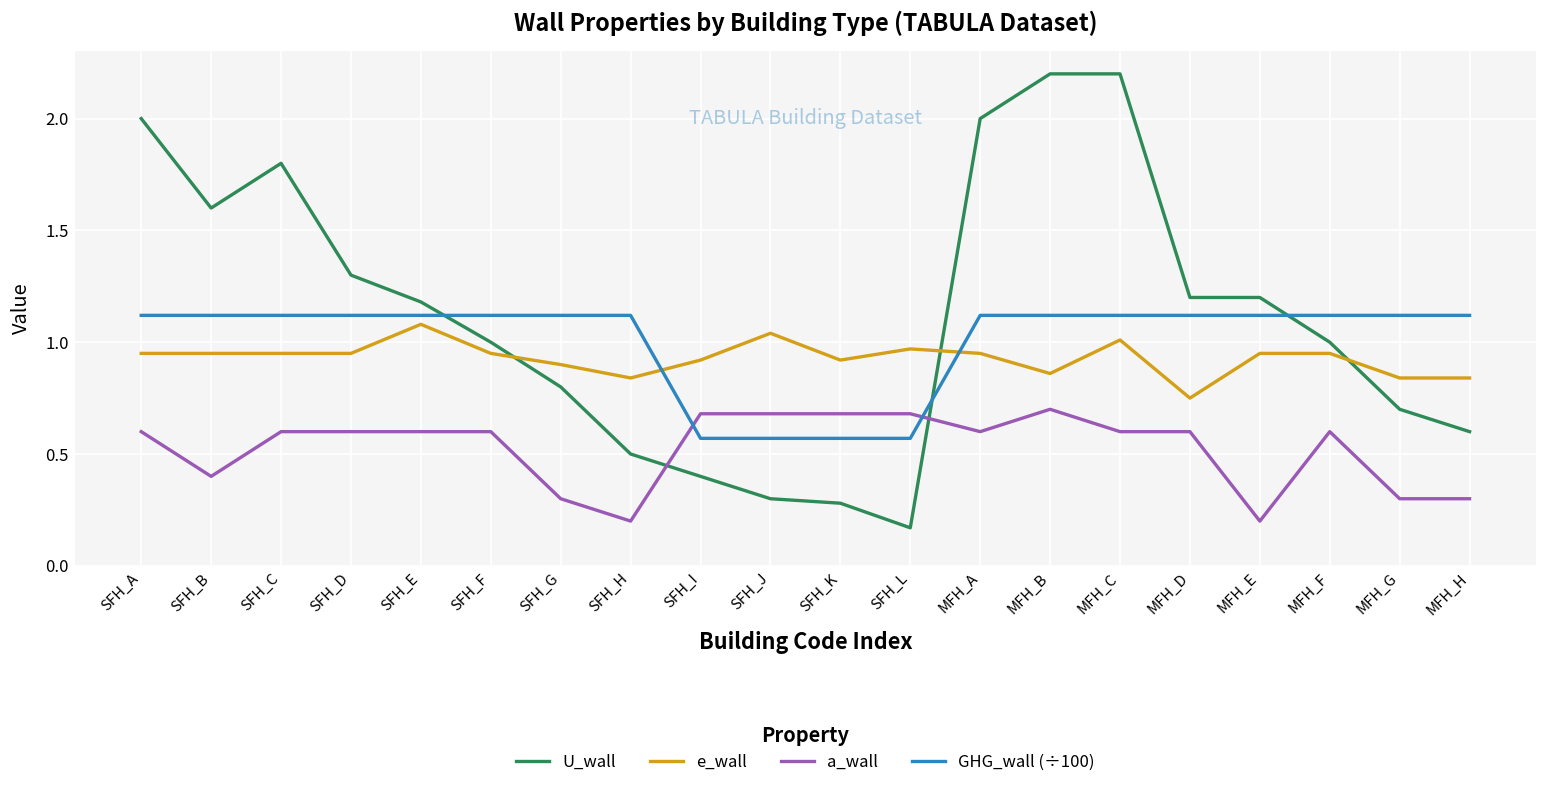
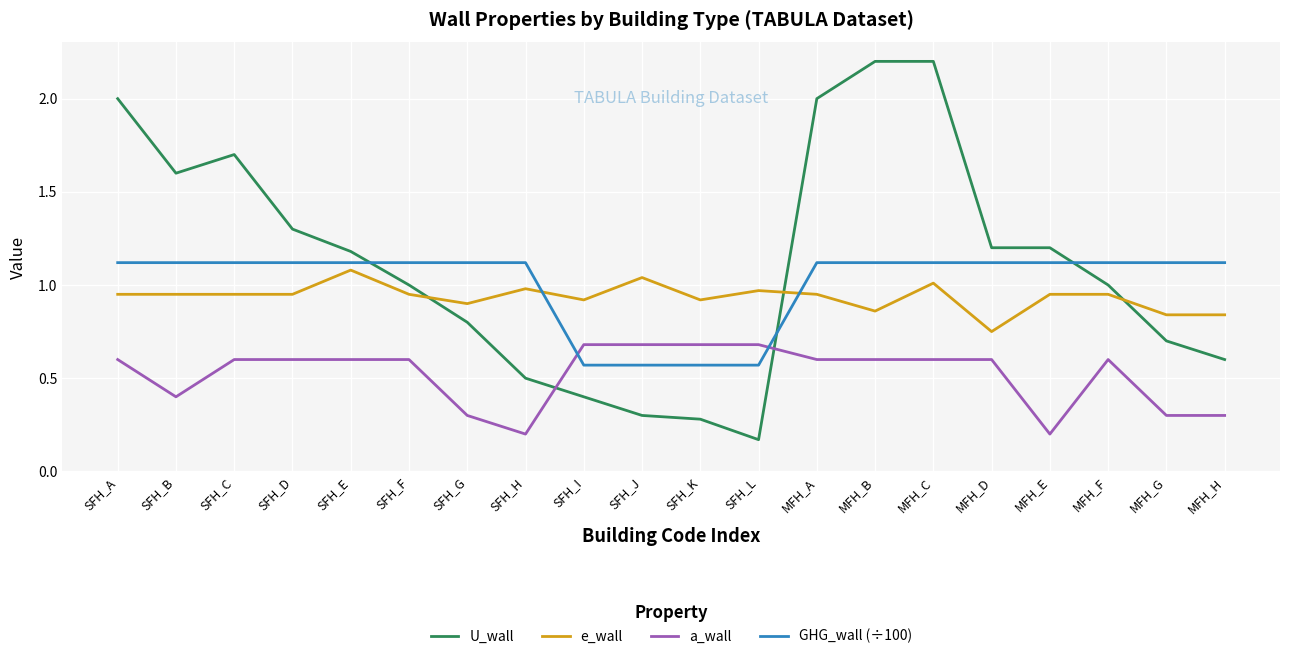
  {
    "U_wall": {
      "SFH_A": 2.0,
      "SFH_B": 1.6,
-     "SFH_C": 1.8,
+     "SFH_C": 1.7,
      "SFH_D": 1.3,
      "SFH_E": 1.18,
      "SFH_F": 1.0,
      "SFH_G": 0.8,
      "SFH_H": 0.5,
      "SFH_I": 0.4,
      "SFH_J": 0.3,
      "SFH_K": 0.28,
      "SFH_L": 0.17,
      "MFH_A": 2.0,
      "MFH_B": 2.2,
      "MFH_C": 2.2,
      "MFH_D": 1.2,
      "MFH_E": 1.2,
      "MFH_F": 1.0,
      "MFH_G": 0.7,
      "MFH_H": 0.6
    },
    "e_wall": {
      "SFH_A": 0.95,
      "SFH_B": 0.95,
      "SFH_C": 0.95,
      "SFH_D": 0.95,
      "SFH_E": 1.08,
      "SFH_F": 0.95,
      "SFH_G": 0.90,
-     "SFH_H": 0.84,
+     "SFH_H": 0.98,
      "SFH_I": 0.92,
      "SFH_J": 1.04,
      "SFH_K": 0.92,
      "SFH_L": 0.97,
      "MFH_A": 0.95,
      "MFH_B": 0.86,
      "MFH_C": 1.01,
      "MFH_D": 0.75,
      "MFH_E": 0.95,
      "MFH_F": 0.95,
      "MFH_G": 0.84,
      "MFH_H": 0.84
    },
    "a_wall": {
      "SFH_A": 0.6,
      "SFH_B": 0.4,
      "SFH_C": 0.6,
      "SFH_D": 0.6,
      "SFH_E": 0.6,
      "SFH_F": 0.6,
      "SFH_G": 0.3,
      "SFH_H": 0.2,
      "SFH_I": 0.68,
      "SFH_J": 0.68,
      "SFH_K": 0.68,
      "SFH_L": 0.68,
      "MFH_A": 0.6,
-     "MFH_B": 0.7,
+     "MFH_B": 0.6,
      "MFH_C": 0.6,
      "MFH_D": 0.6,
      "MFH_E": 0.2,
      "MFH_F": 0.6,
      "MFH_G": 0.3,
      "MFH_H": 0.3
    },
    "GHG_wall (÷100)": {
      "SFH_A": 1.12,
      "SFH_B": 1.12,
      "SFH_C": 1.12,
      "SFH_D": 1.12,
      "SFH_E": 1.12,
      "SFH_F": 1.12,
      "SFH_G": 1.12,
      "SFH_H": 1.12,
      "SFH_I": 0.57,
      "SFH_J": 0.57,
      "SFH_K": 0.57,
      "SFH_L": 0.57,
      "MFH_A": 1.12,
      "MFH_B": 1.12,
      "MFH_C": 1.12,
      "MFH_D": 1.12,
      "MFH_E": 1.12,
      "MFH_F": 1.12,
      "MFH_G": 1.12,
      "MFH_H": 1.12
    }
  }
